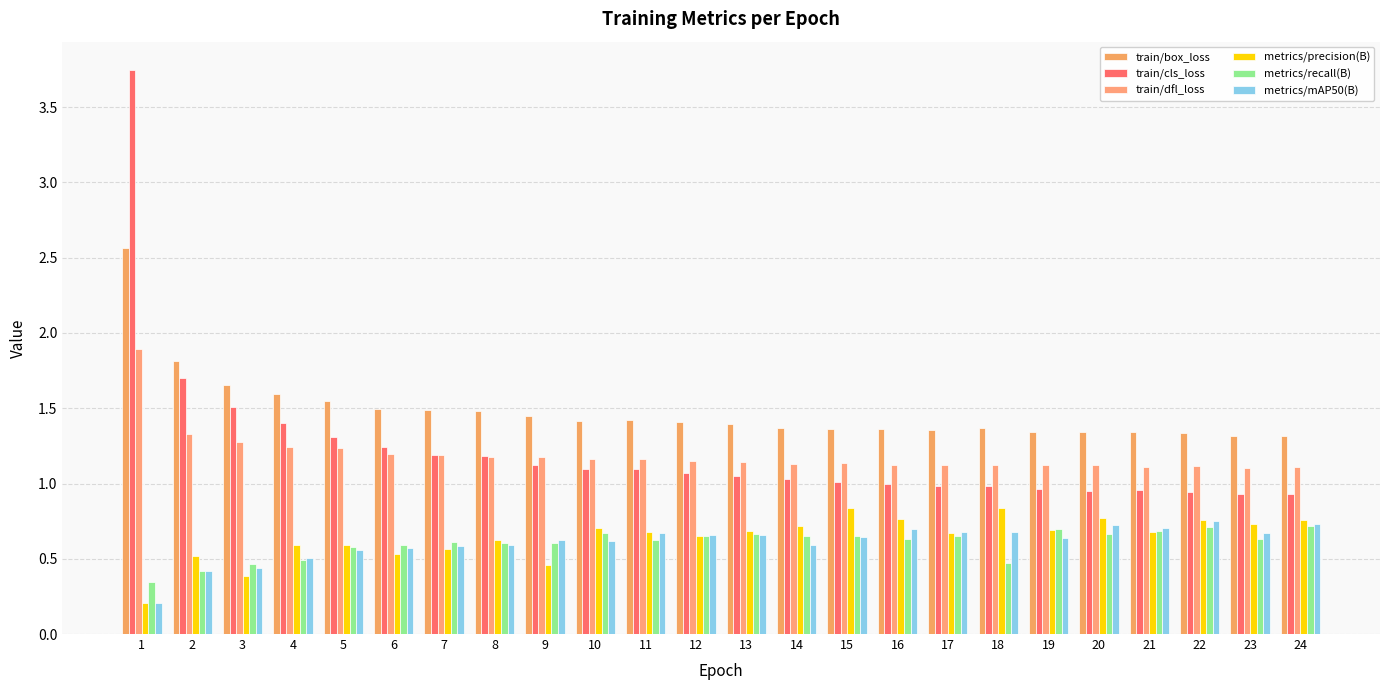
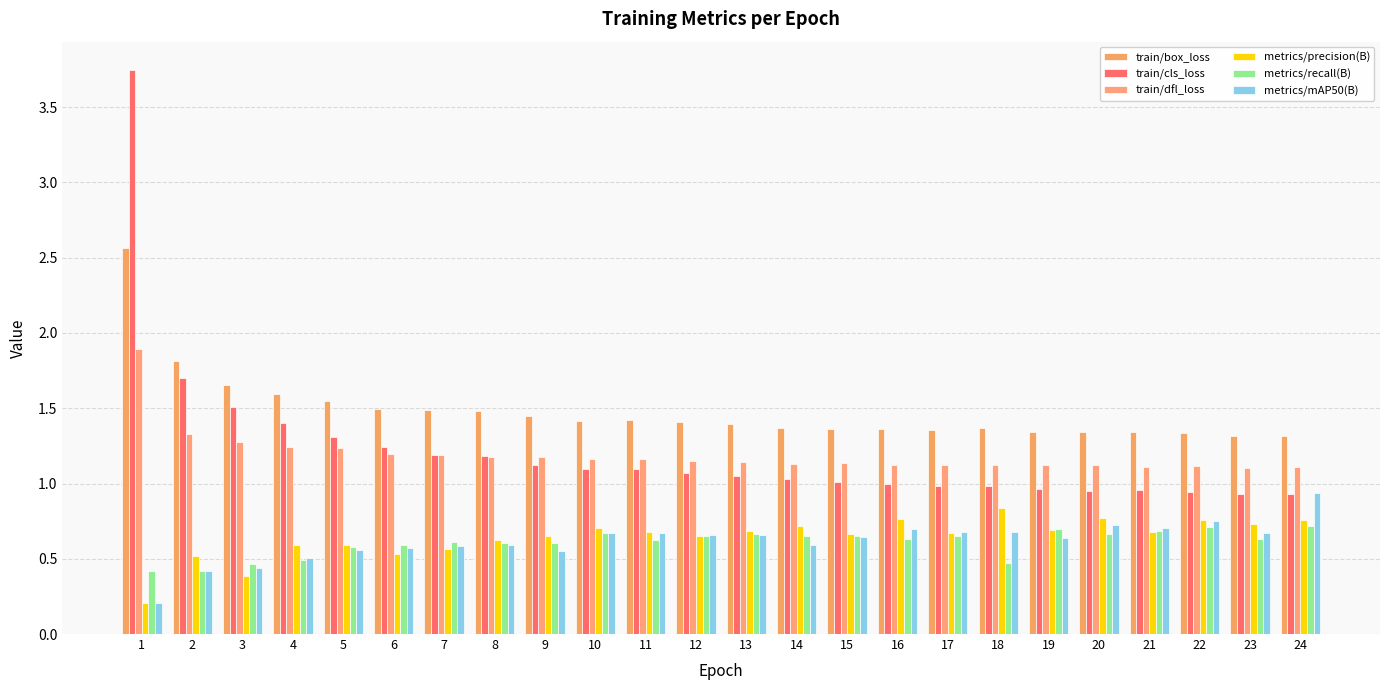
  {
    "metrics/precision(B)": {
      "1": 0.21,
      "2": 0.52,
      "3": 0.39,
      "4": 0.59,
      "5": 0.59,
      "6": 0.53,
      "7": 0.57,
      "8": 0.63,
-     "9": 0.46,
+     "9": 0.65,
      "10": 0.71,
      "11": 0.68,
      "12": 0.65,
      "13": 0.68,
      "14": 0.72,
-     "15": 0.84,
+     "15": 0.66,
      "16": 0.77,
      "17": 0.67,
      "18": 0.84,
      "19": 0.69,
      "20": 0.77,
      "21": 0.68,
      "22": 0.76,
      "23": 0.73,
      "24": 0.76
    },
    "metrics/recall(B)": {
-     "1": 0.34,
+     "1": 0.42,
      "2": 0.42,
      "3": 0.47,
      "4": 0.49,
      "5": 0.58,
      "6": 0.59,
      "7": 0.61,
      "8": 0.60,
      "9": 0.61,
      "10": 0.67,
      "11": 0.62,
      "12": 0.65,
      "13": 0.67,
      "14": 0.65,
      "15": 0.65,
      "16": 0.63,
      "17": 0.65,
      "18": 0.47,
      "19": 0.70,
      "20": 0.66,
      "21": 0.68,
      "22": 0.71,
      "23": 0.63,
      "24": 0.72
    },
    "metrics/mAP50(B)": {
      "1": 0.21,
      "2": 0.42,
      "3": 0.44,
      "4": 0.51,
      "5": 0.56,
      "6": 0.57,
      "7": 0.59,
      "8": 0.59,
-     "9": 0.62,
-     "10": 0.62,
+     "9": 0.55,
+     "10": 0.67,
      "11": 0.67,
      "12": 0.66,
      "13": 0.66,
      "14": 0.59,
      "15": 0.64,
      "16": 0.70,
      "17": 0.67,
      "18": 0.68,
      "19": 0.64,
      "20": 0.72,
      "21": 0.71,
      "22": 0.75,
      "23": 0.67,
-     "24": 0.73
+     "24": 0.94
    }
  }
